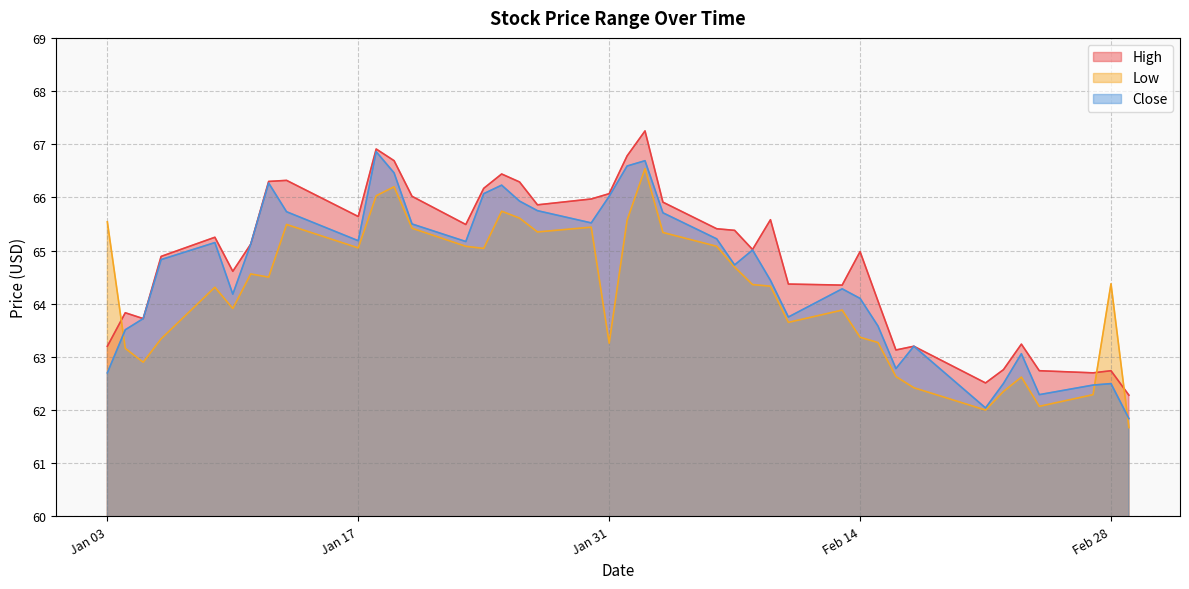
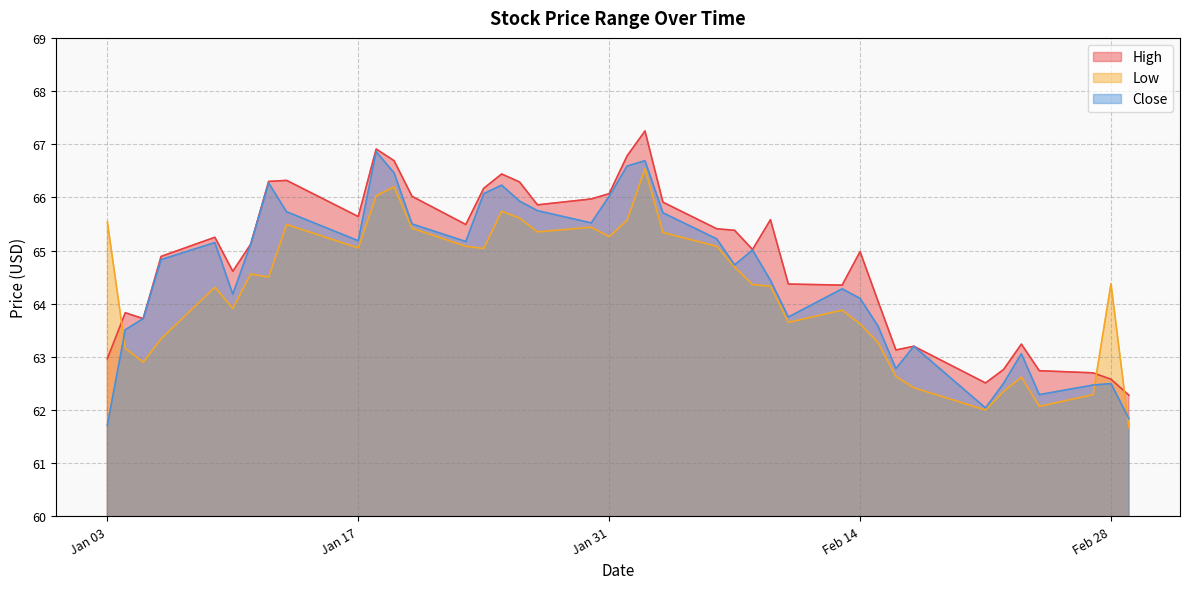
  {
    "High": {
-     "Jan 03": 63.2,
+     "Jan 03": 63.0,
      "Jan 17": 65.6,
      "Jan 31": 66.1,
      "Feb 14": 65.0,
-     "Feb 28": 62.7
+     "Feb 28": 62.6
    },
    "Low": {
      "Jan 03": 65.5,
      "Jan 17": 65.1,
-     "Jan 31": 63.3,
-     "Feb 14": 63.4,
+     "Jan 31": 65.3,
+     "Feb 14": 63.6,
      "Feb 28": 64.4
    },
    "Close": {
-     "Jan 03": 62.7,
+     "Jan 03": 61.7,
      "Jan 17": 65.2,
      "Jan 31": 66.0,
      "Feb 14": 64.1,
      "Feb 28": 62.5
    }
  }
